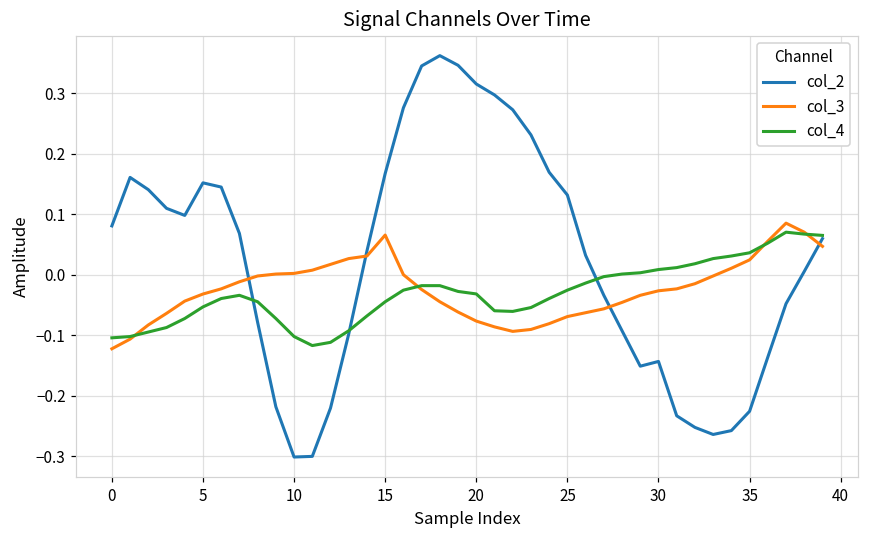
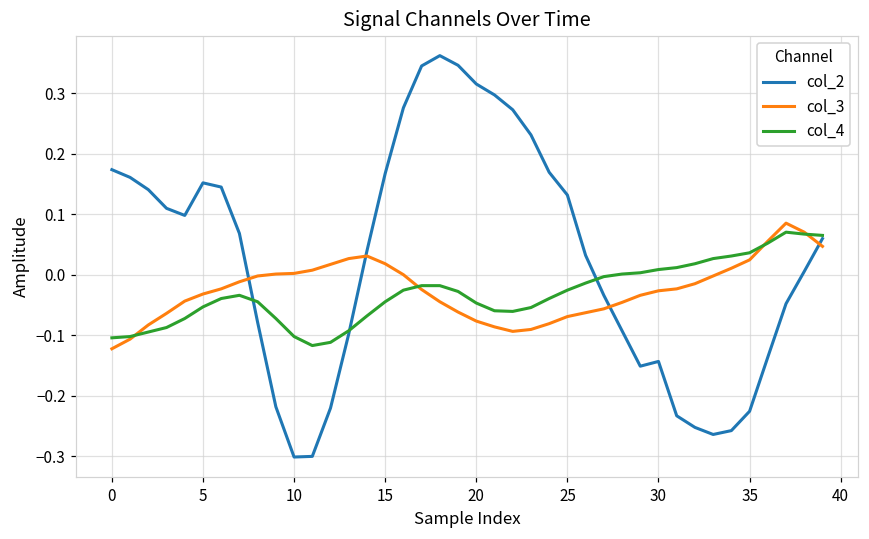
  {
    "col_2": {
-     "0": 0.08,
+     "0": 0.17,
      "5": 0.15,
      "10": -0.30,
      "15": 0.17,
      "20": 0.32,
      "25": 0.13,
      "30": -0.14,
      "35": -0.23
    },
    "col_3": {
      "0": -0.12,
      "5": -0.03,
      "10": 0.00,
-     "15": 0.07,
+     "15": 0.02,
      "20": -0.08,
      "25": -0.07,
      "30": -0.03,
      "35": 0.02
    },
    "col_4": {
      "0": -0.10,
      "5": -0.05,
      "10": -0.10,
      "15": -0.04,
-     "20": -0.03,
+     "20": -0.05,
      "25": -0.03,
      "30": 0.01,
      "35": 0.04
    }
  }
